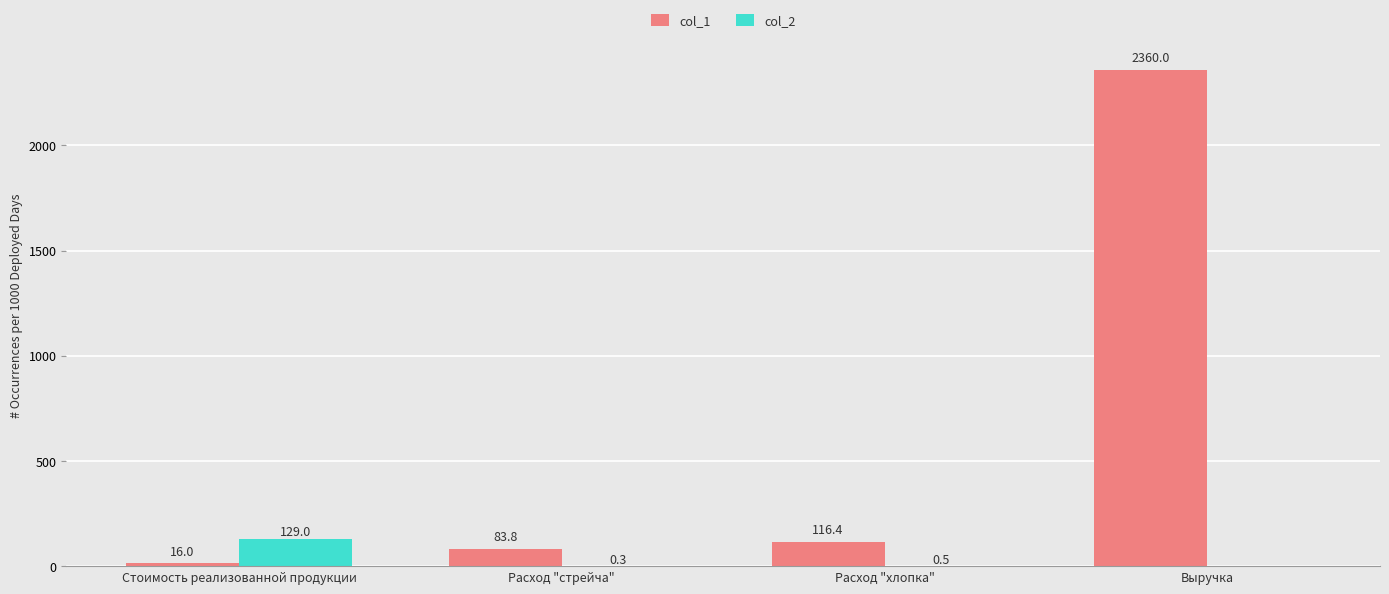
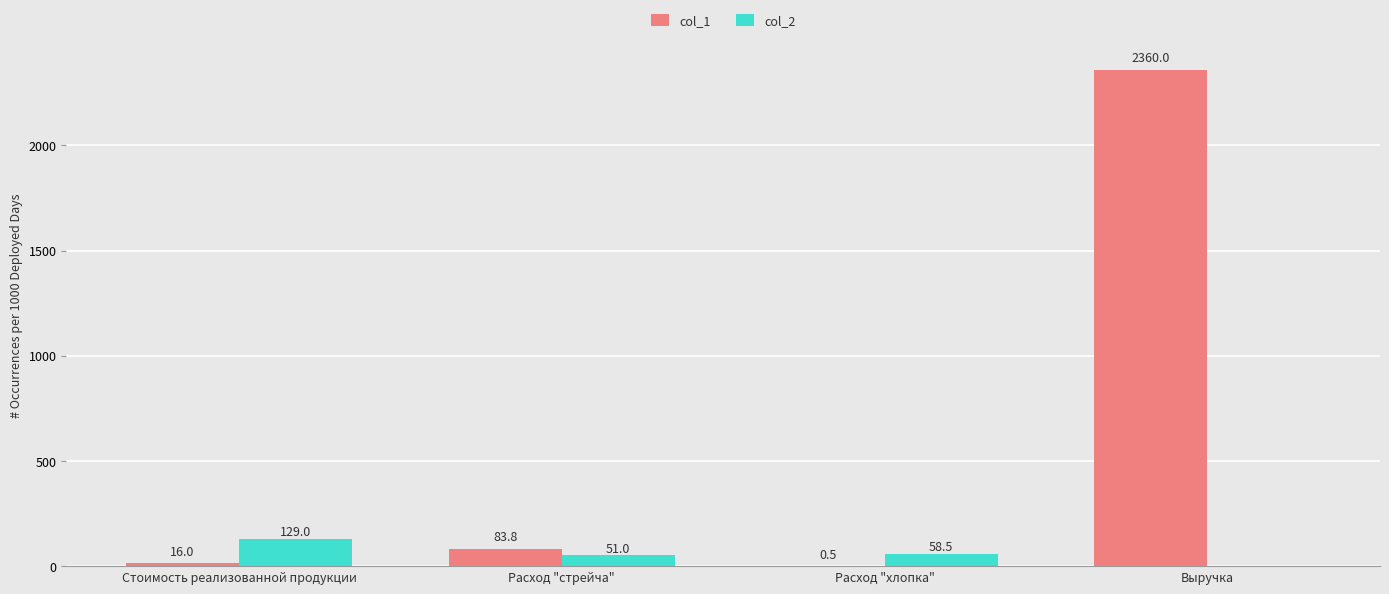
  {
    "col_1": {
      "Стоимость реализованной продукции": 16.0,
      "Расход \"стрейча\"": 83.8,
-     "Расход \"хлопка\"": 116.4,
+     "Расход \"хлопка\"": 0.5,
      "Выручка": 2360.0
    },
    "col_2": {
      "Стоимость реализованной продукции": 129.0,
-     "Расход \"стрейча\"": 0.3,
-     "Расход \"хлопка\"": 0.5
+     "Расход \"стрейча\"": 51.0,
+     "Расход \"хлопка\"": 58.5
    }
  }
